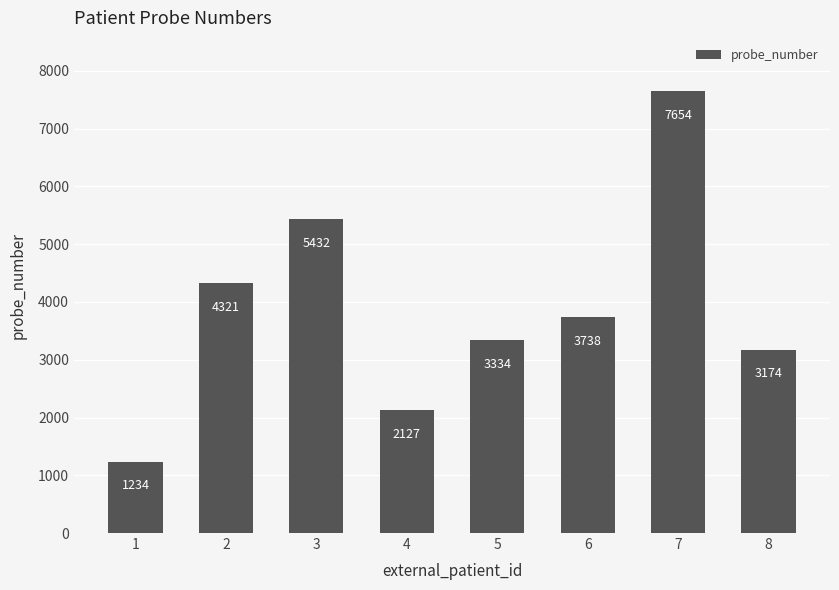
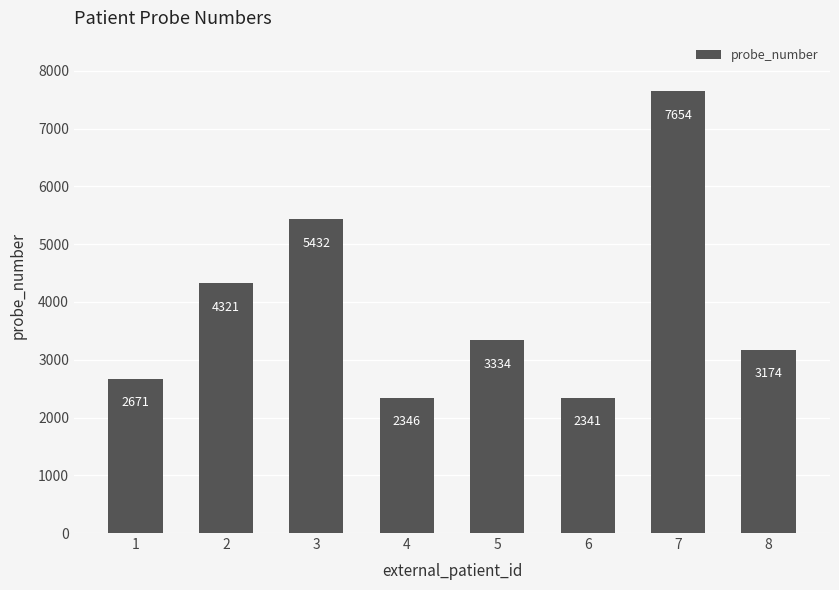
  {
-   "1": 1234,
+   "1": 2671,
    "2": 4321,
    "3": 5432,
-   "4": 2127,
+   "4": 2346,
    "5": 3334,
-   "6": 3738,
+   "6": 2341,
    "7": 7654,
    "8": 3174
  }
